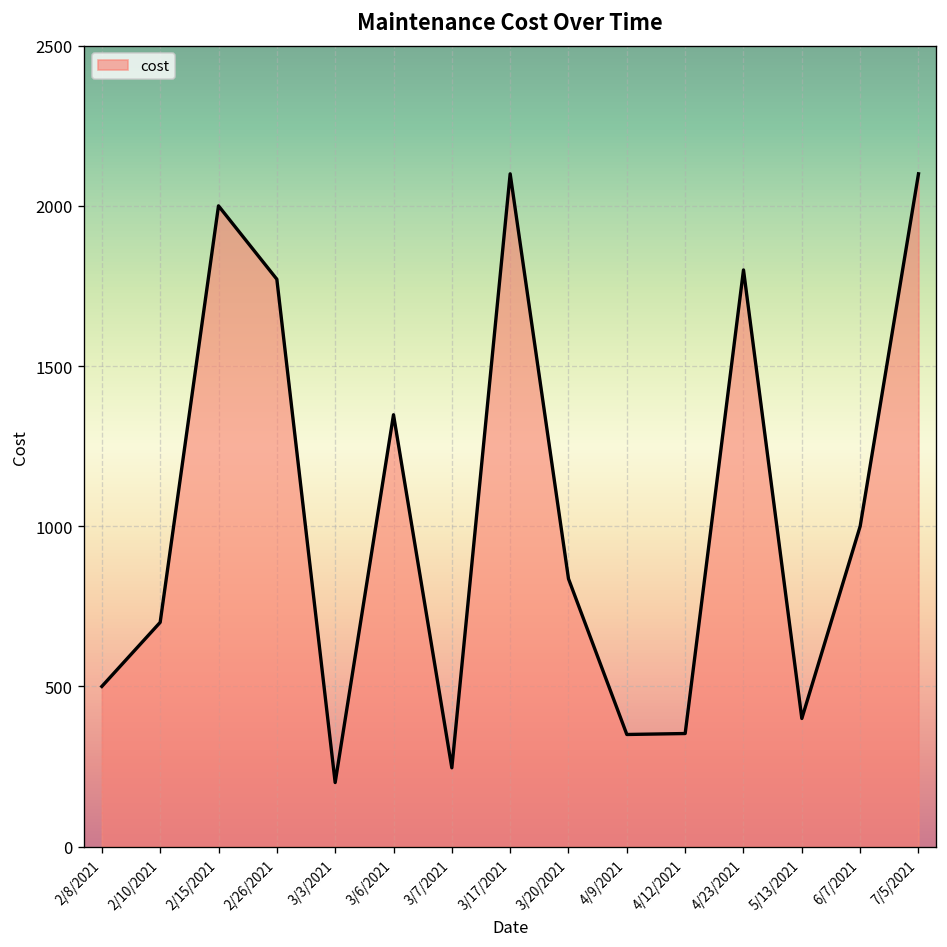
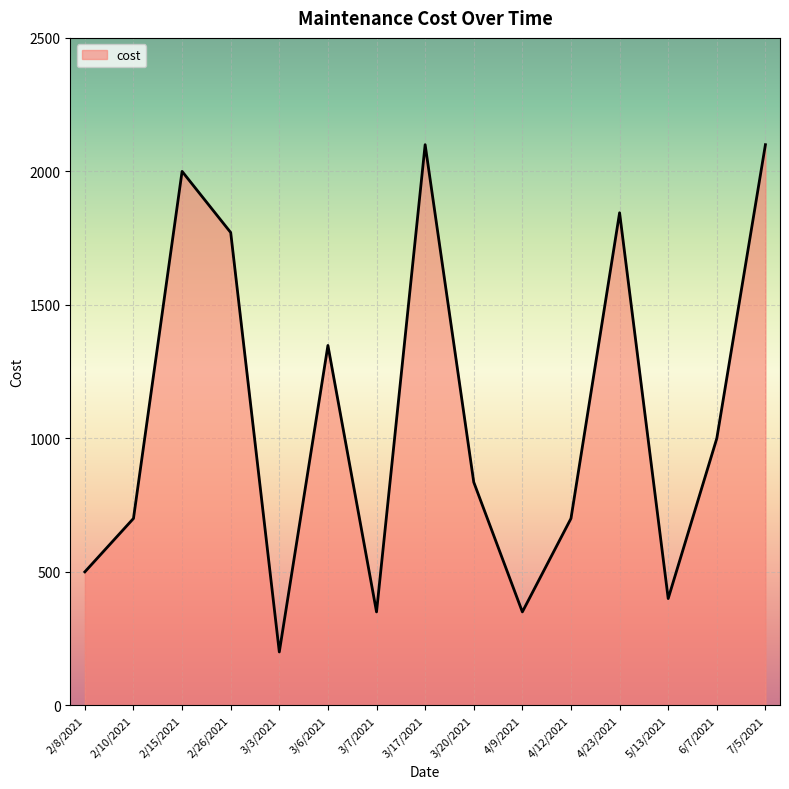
  {
    "2/8/2021": 500,
    "2/10/2021": 700,
    "2/15/2021": 2000,
    "2/26/2021": 1770,
    "3/3/2021": 200,
    "3/6/2021": 1350,
-   "3/7/2021": 250,
+   "3/7/2021": 350,
    "3/17/2021": 2100,
    "3/20/2021": 840,
    "4/9/2021": 350,
-   "4/12/2021": 350,
-   "4/23/2021": 1800,
+   "4/12/2021": 700,
+   "4/23/2021": 1850,
    "5/13/2021": 400,
    "6/7/2021": 1000,
    "7/5/2021": 2100
  }
